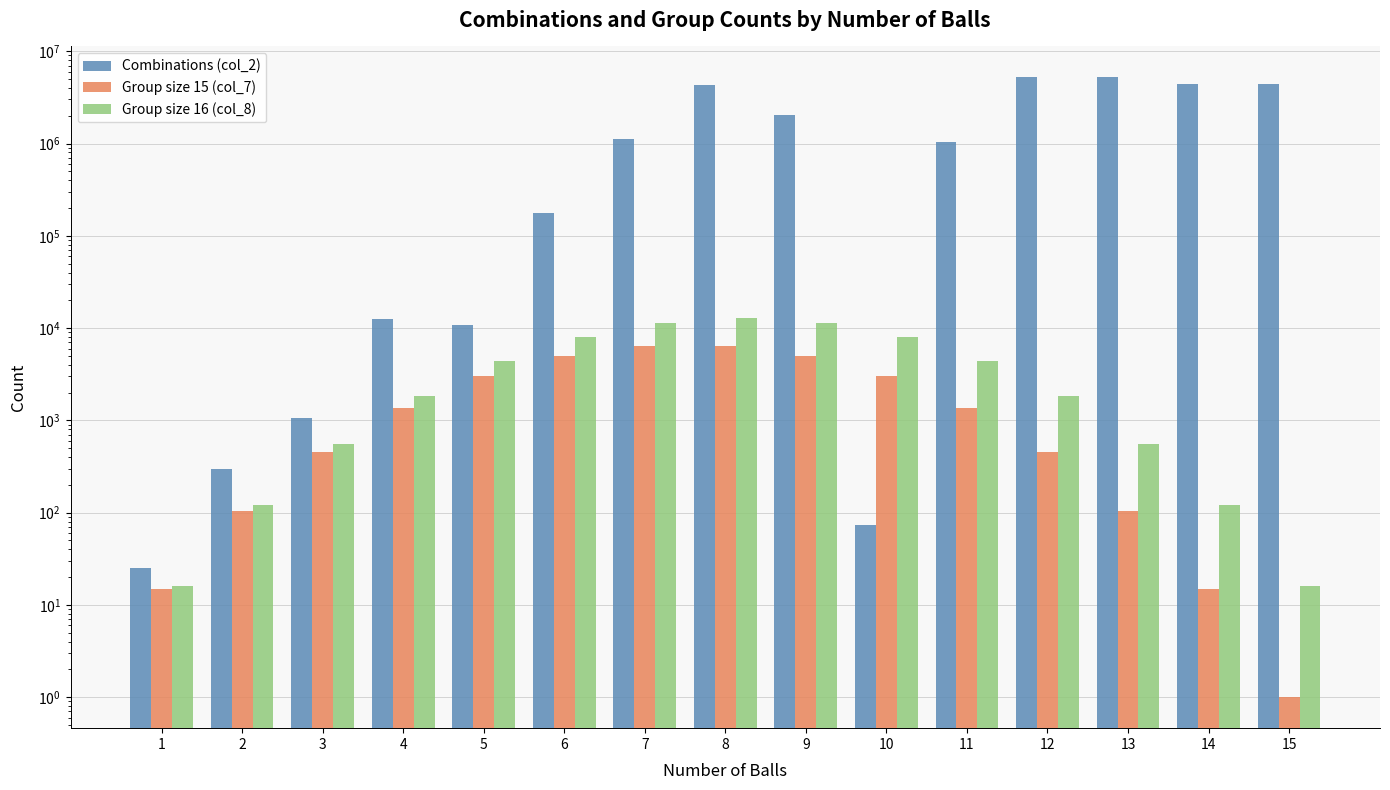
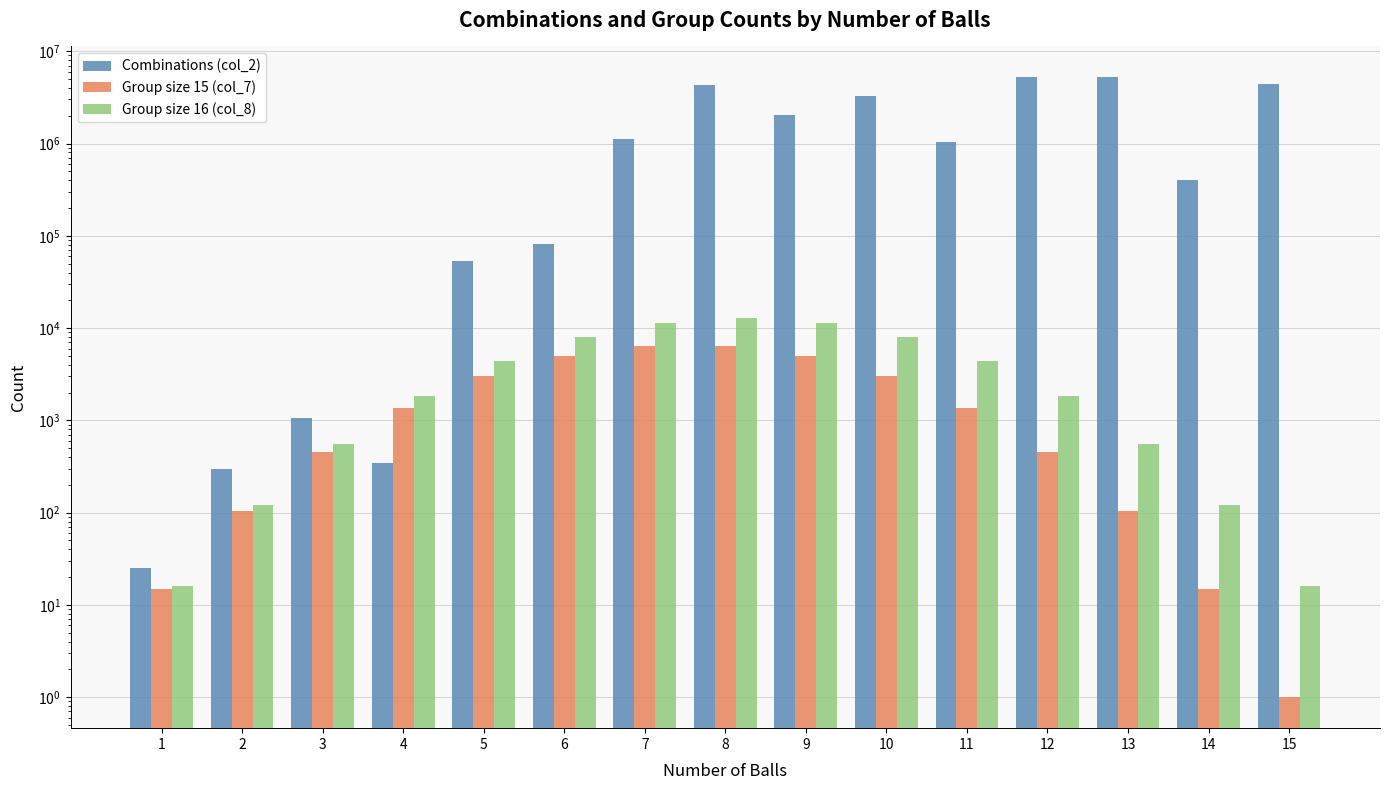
  {
    "Combinations (col_2)": {
      "1": 25,
      "2": 300,
      "3": 1000,
-     "4": 13000,
-     "5": 11000,
-     "6": 180000,
+     "4": 350,
+     "5": 50000,
+     "6": 80000,
      "7": 1100000,
      "8": 4000000,
      "9": 2000000,
-     "10": 70,
+     "10": 3300000,
      "11": 1000000,
      "12": 5000000,
      "13": 5000000,
-     "14": 4000000,
+     "14": 400000,
      "15": 4000000
    },
    "Group size 15 (col_7)": {
      "1": 15,
      "2": 110,
      "3": 500,
      "4": 1400,
      "5": 3000,
      "6": 5000,
      "7": 6000,
      "8": 6000,
      "9": 5000,
      "10": 3000,
      "11": 1400,
      "12": 500,
      "13": 110,
      "14": 15,
      "15": 1
    },
    "Group size 16 (col_8)": {
      "1": 16,
      "2": 120,
      "3": 600,
      "4": 1800,
      "5": 4000,
      "6": 8000,
      "7": 11000,
      "8": 13000,
      "9": 11000,
      "10": 8000,
      "11": 4000,
      "12": 1800,
      "13": 600,
      "14": 120,
      "15": 16
    }
  }
